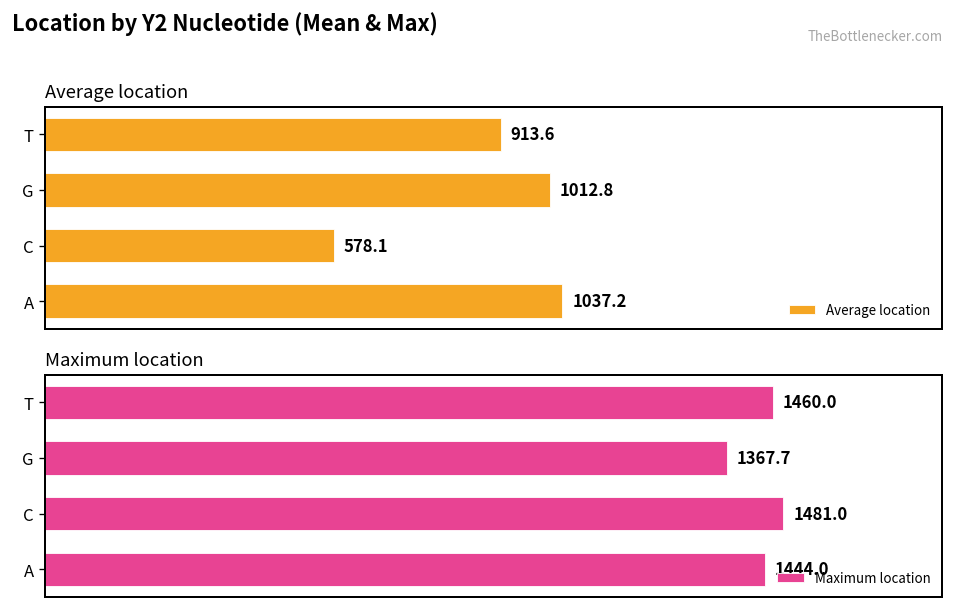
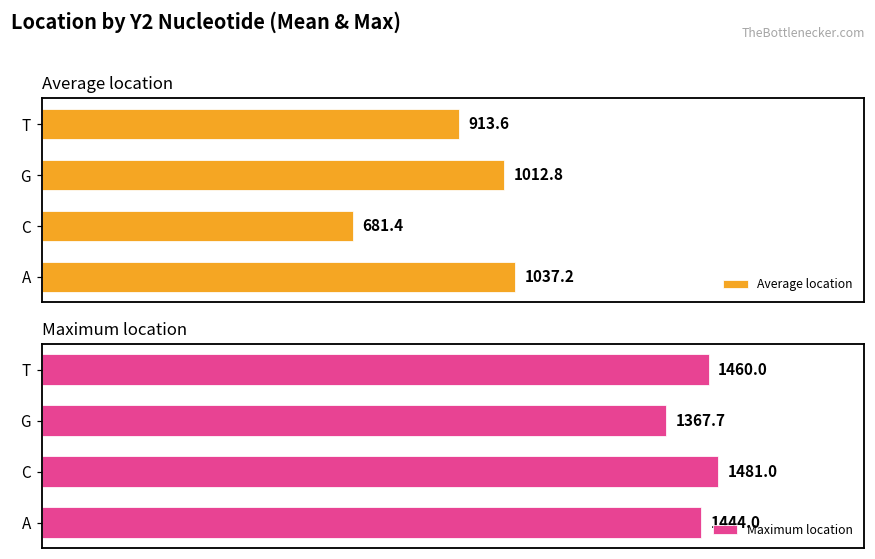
  {
    "Average location": {
      "T": 913.6,
      "G": 1012.8,
-     "C": 578.1,
+     "C": 681.4,
      "A": 1037.2
    },
    "Maximum location": {
      "T": 1460.0,
      "G": 1367.7,
      "C": 1481.0,
      "A": 1444.0
    }
  }
